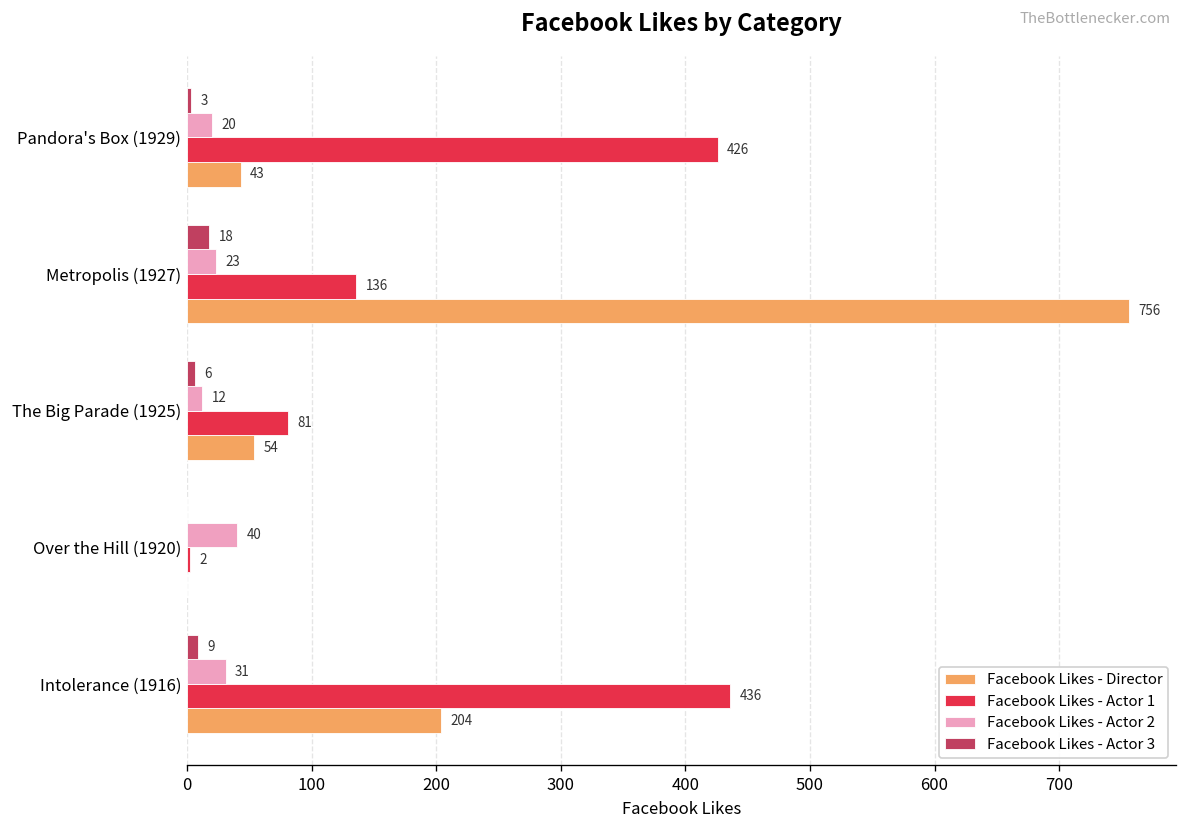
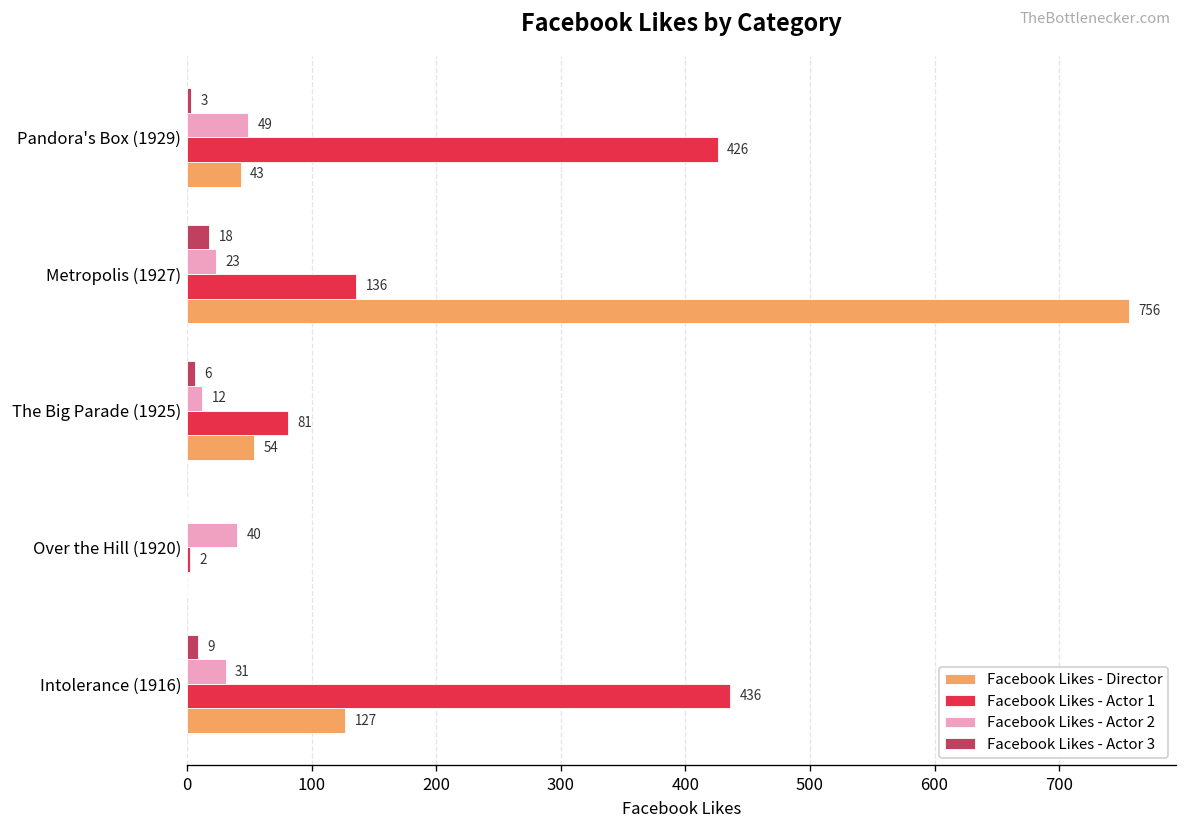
  {
    "Facebook Likes - Director": {
      "Pandora's Box (1929)": 43,
      "Metropolis (1927)": 756,
      "The Big Parade (1925)": 54,
-     "Intolerance (1916)": 204
+     "Intolerance (1916)": 127
    },
    "Facebook Likes - Actor 2": {
-     "Pandora's Box (1929)": 20,
+     "Pandora's Box (1929)": 49,
      "Metropolis (1927)": 23,
      "The Big Parade (1925)": 12,
      "Over the Hill (1920)": 40,
      "Intolerance (1916)": 31
    }
  }
